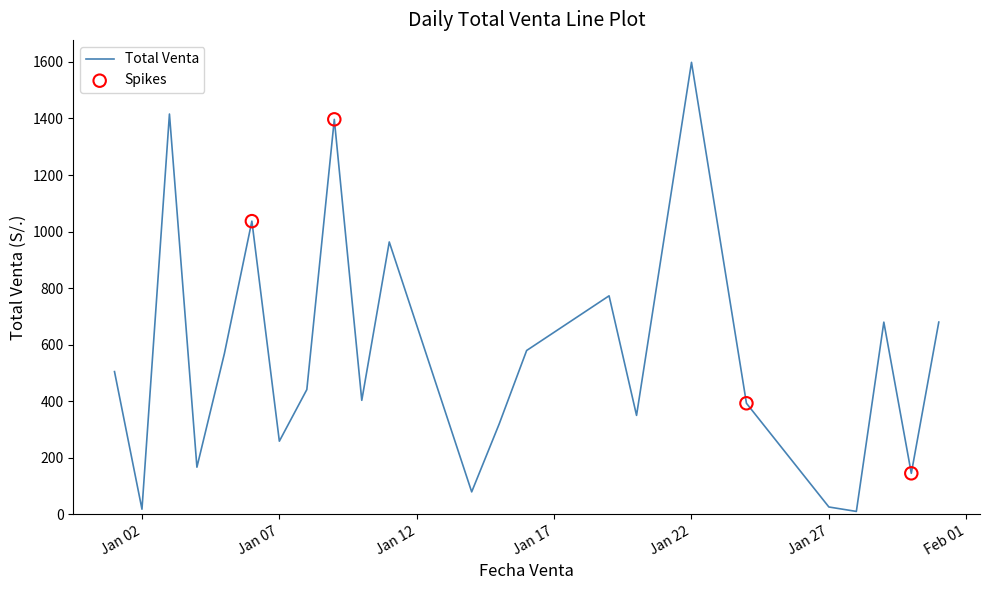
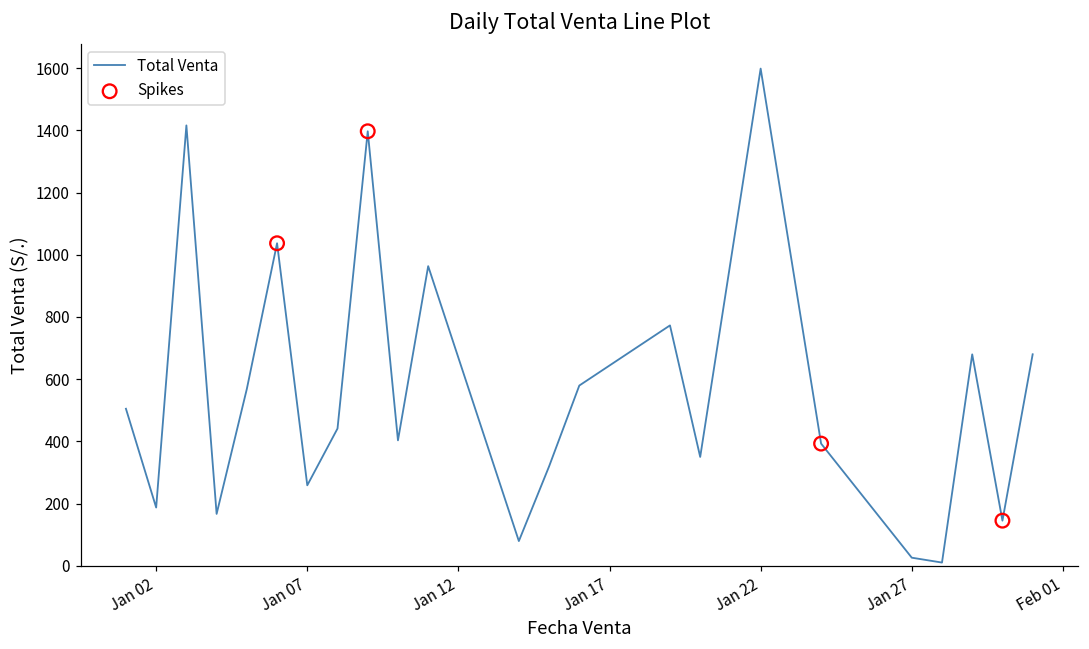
  {
    "Total Venta": {
-     "Jan 02": 20,
+     "Jan 02": 190,
      "Jan 07": 260,
      "Jan 22": 1600,
      "Jan 27": 30
    }
  }
